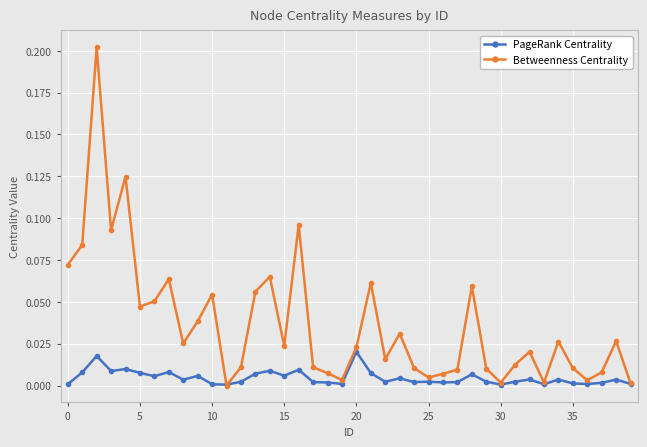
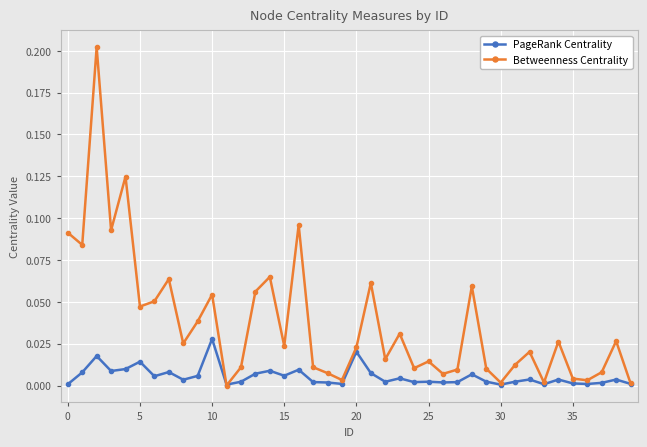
  {
    "PageRank Centrality": {
      "0": 0.001,
-     "5": 0.008,
-     "10": 0.001,
+     "5": 0.014,
+     "10": 0.028,
      "15": 0.006,
      "20": 0.020,
      "25": 0.002,
      "35": 0.001
    },
    "Betweenness Centrality": {
-     "0": 0.072,
+     "0": 0.091,
      "5": 0.047,
      "10": 0.054,
      "15": 0.024,
      "20": 0.023,
-     "25": 0.005,
-     "35": 0.010
+     "25": 0.014,
+     "35": 0.004
    }
  }
